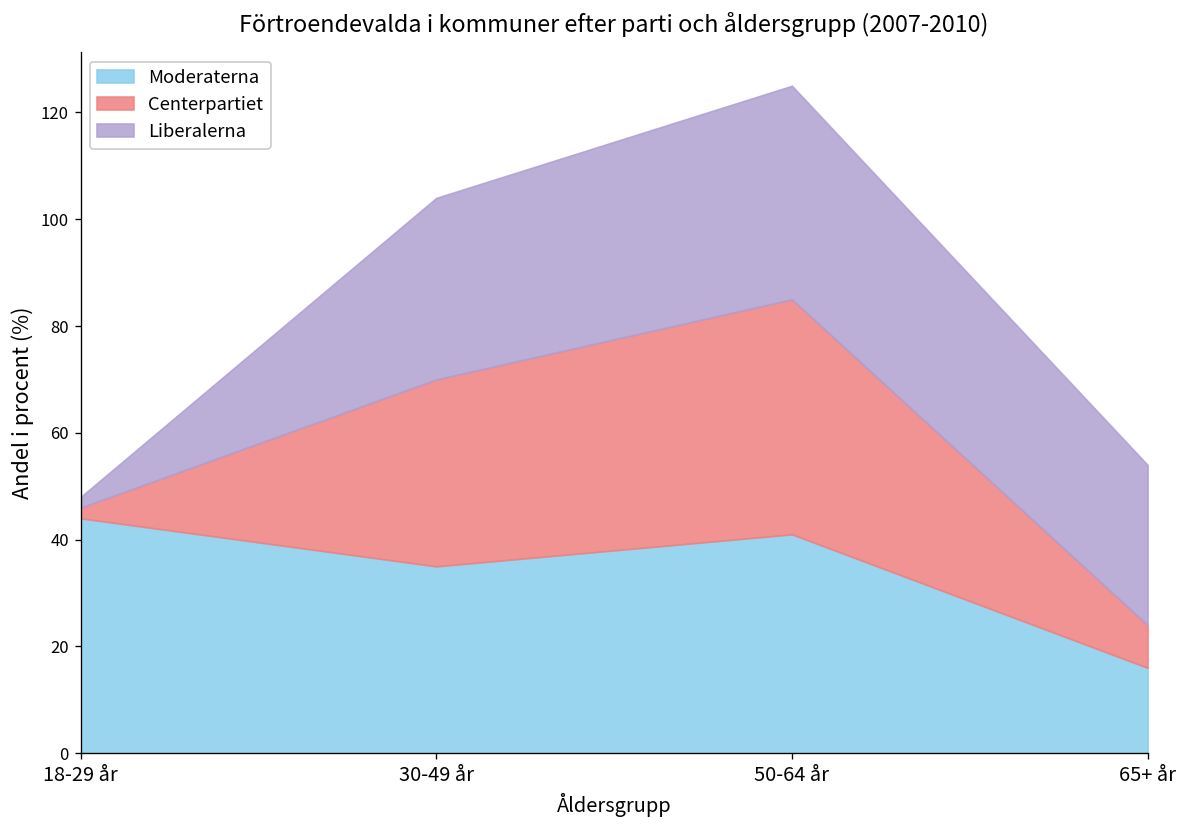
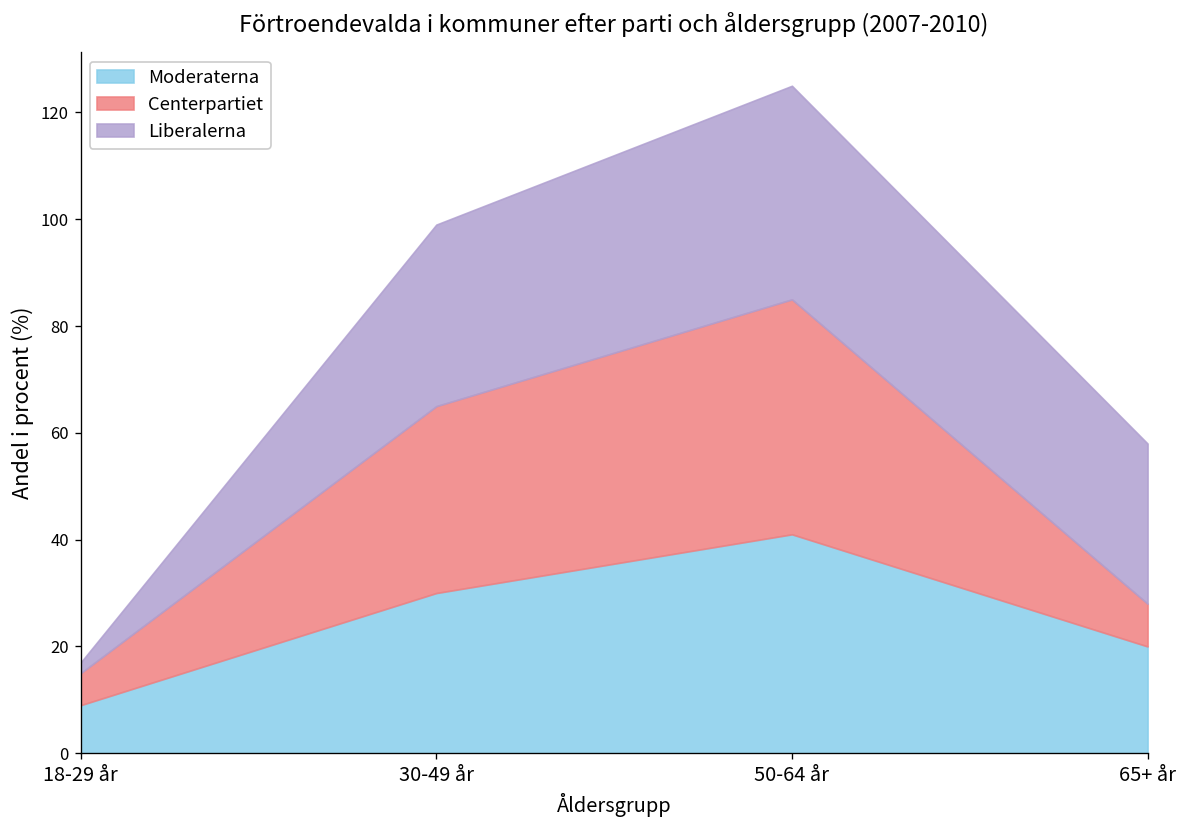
  {
    "Moderaterna": {
-     "18-29 år": 44,
-     "30-49 år": 35,
+     "18-29 år": 9,
+     "30-49 år": 30,
      "50-64 år": 41,
-     "65+ år": 16
+     "65+ år": 20
    },
    "Centerpartiet": {
-     "18-29 år": 2,
+     "18-29 år": 6,
      "30-49 år": 35,
      "50-64 år": 44,
      "65+ år": 8
    },
    "Liberalerna": {
      "18-29 år": 2,
      "30-49 år": 34,
      "50-64 år": 40,
      "65+ år": 30
    }
  }
